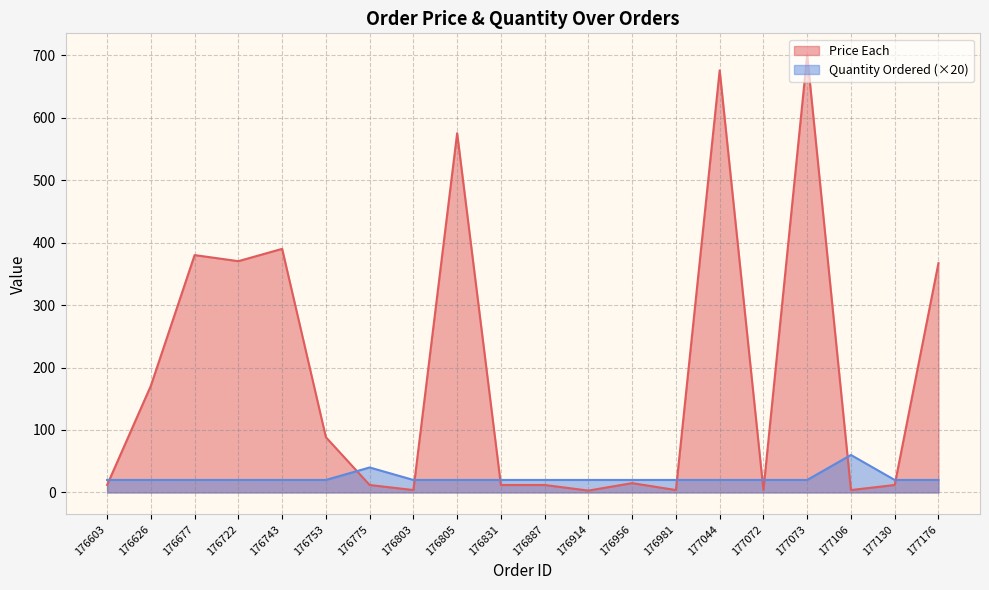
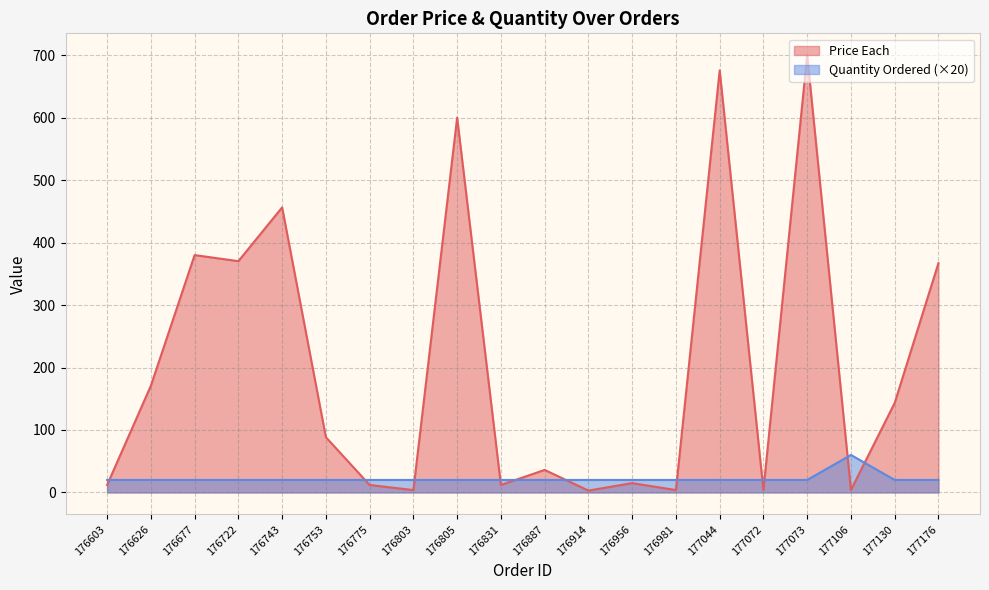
  {
    "Price Each": {
      "176603": 10,
      "176626": 170,
      "176677": 380,
      "176722": 370,
-     "176743": 390,
+     "176743": 460,
      "176753": 90,
      "176775": 10,
      "176803": 0,
-     "176805": 580,
+     "176805": 600,
      "176831": 10,
-     "176887": 10,
+     "176887": 40,
      "176914": 0,
      "176956": 10,
      "176981": 0,
      "177044": 680,
      "177072": 0,
      "177106": 0,
-     "177130": 10,
+     "177130": 140,
      "177176": 370
    },
    "Quantity Ordered (×20)": {
      "176603": 20,
      "176626": 20,
      "176677": 20,
      "176722": 20,
      "176743": 20,
      "176753": 20,
-     "176775": 40,
+     "176775": 20,
      "176803": 20,
      "176805": 20,
      "176831": 20,
      "176887": 20,
      "176914": 20,
      "176956": 20,
      "176981": 20,
      "177044": 20,
      "177072": 20,
      "177073": 20,
      "177106": 60,
      "177130": 20,
      "177176": 20
    }
  }
